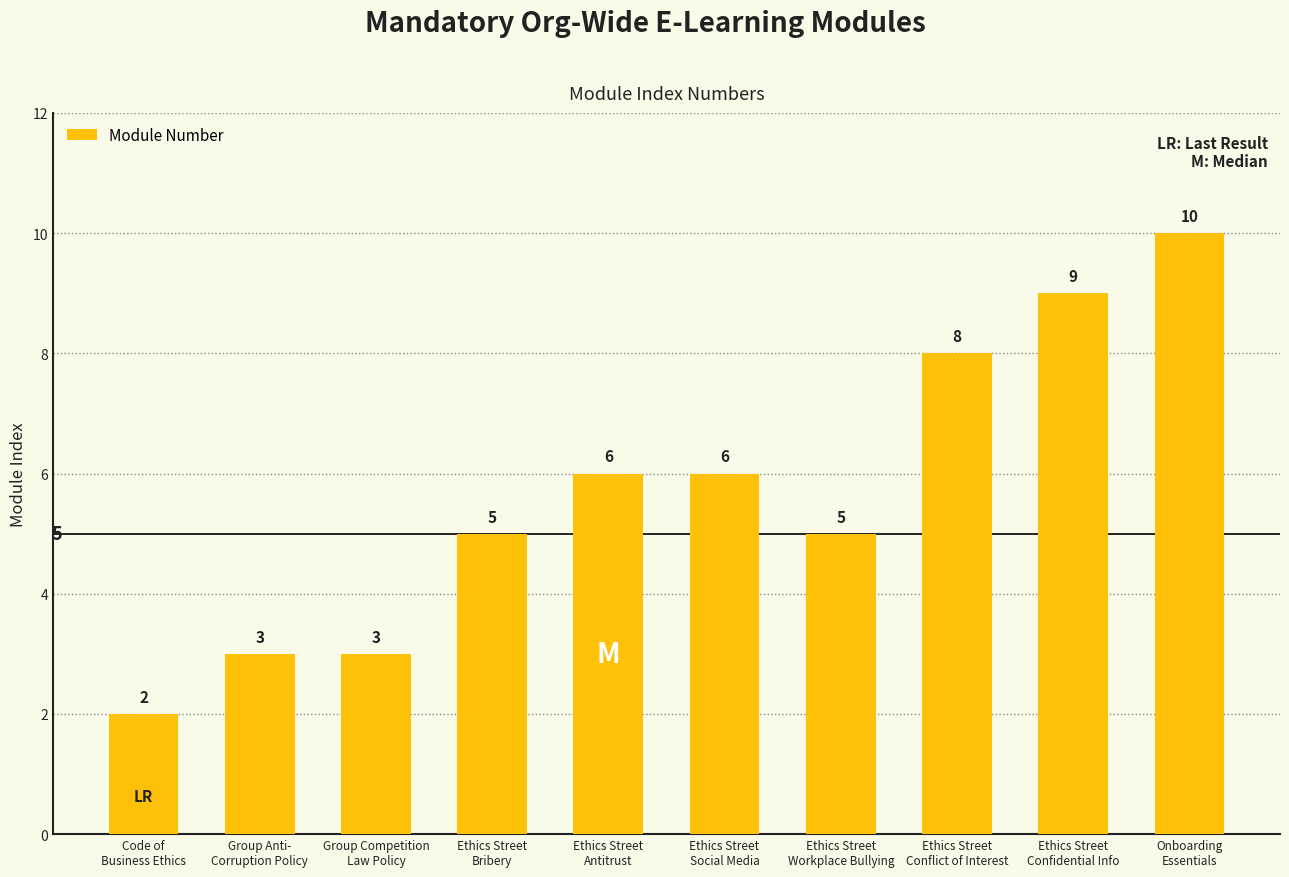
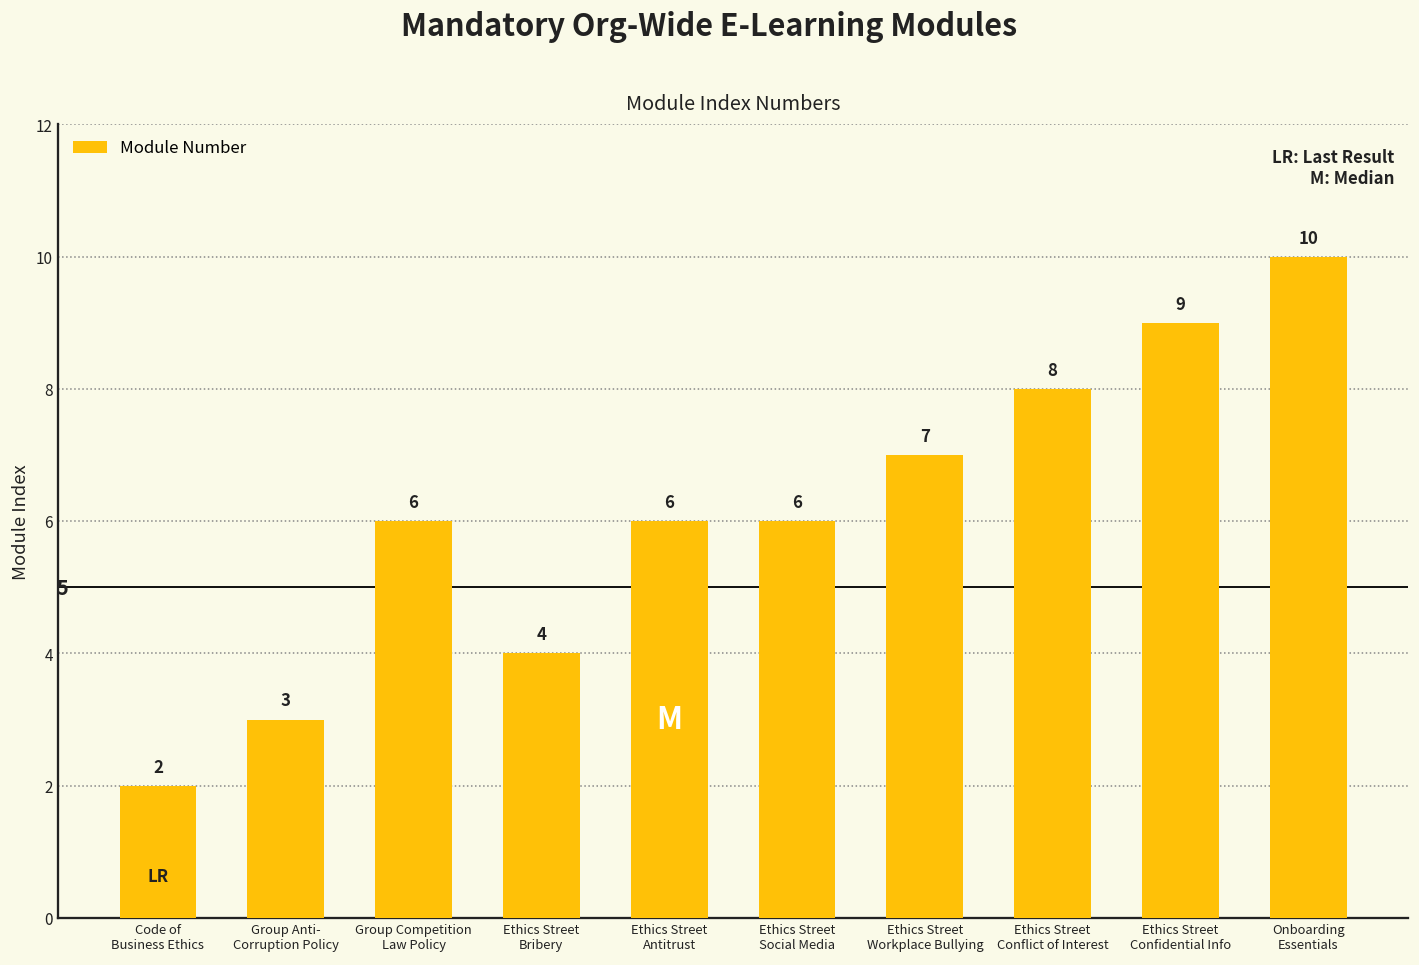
  {
    "Code of Business Ethics": 2,
    "Group Anti- Corruption Policy": 3,
-   "Group Competition Law Policy": 3,
-   "Ethics Street Bribery": 5,
+   "Group Competition Law Policy": 6,
+   "Ethics Street Bribery": 4,
    "Ethics Street Antitrust": 6,
    "Ethics Street Social Media": 6,
-   "Ethics Street Workplace Bullying": 5,
+   "Ethics Street Workplace Bullying": 7,
    "Ethics Street Conflict of Interest": 8,
    "Ethics Street Confidential Info": 9,
    "Onboarding Essentials": 10
  }
